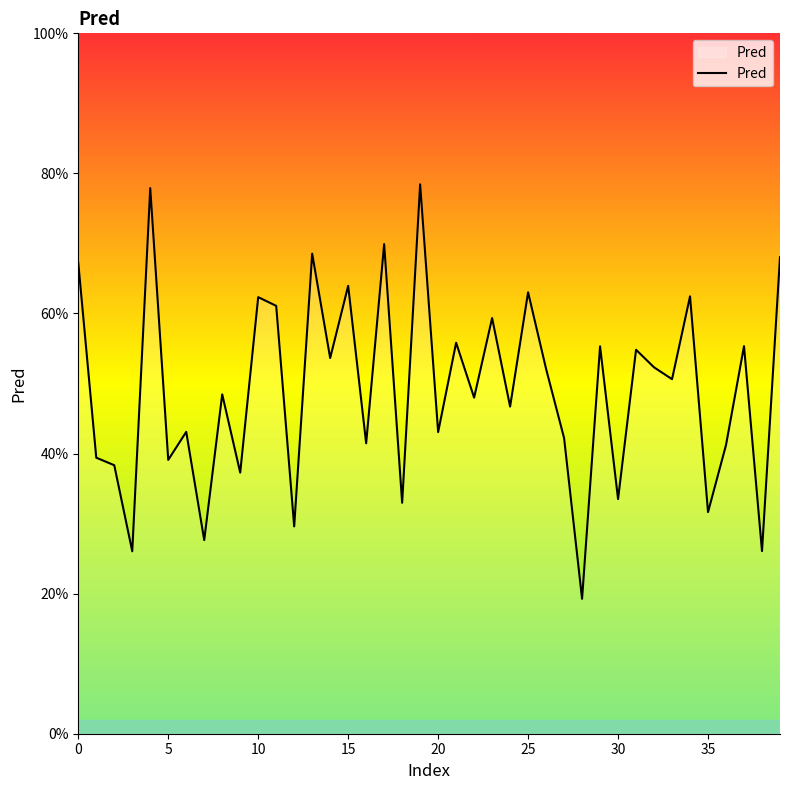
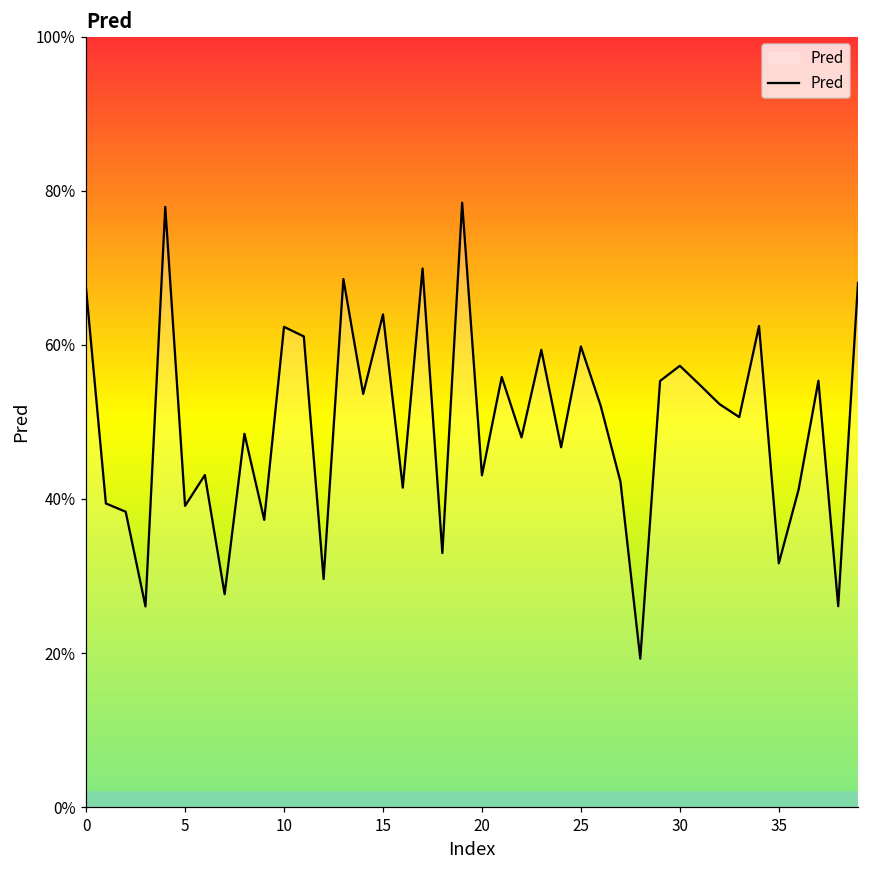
  {
    "0": "67%",
    "5": "39%",
    "10": "62%",
    "15": "64%",
    "20": "43%",
-   "25": "63%",
-   "30": "34%",
+   "25": "60%",
+   "30": "57%",
    "35": "32%"
  }
